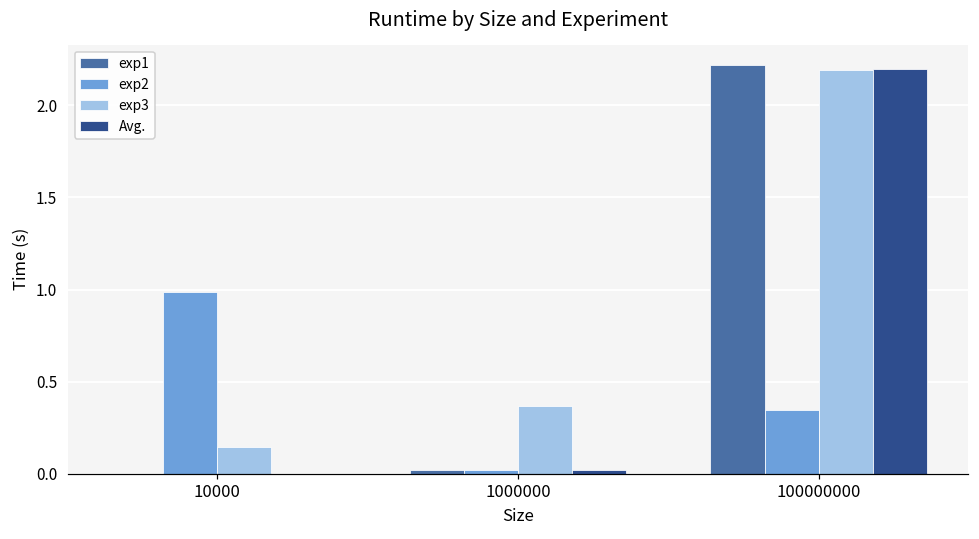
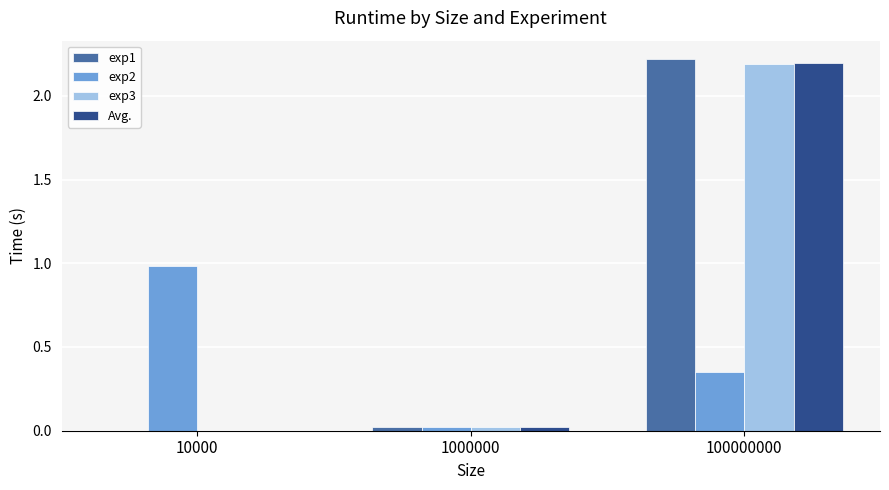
  {
    "exp2": {
      "10000": 0.98,
      "1000000": 0.02,
      "100000000": 0.35
    },
    "exp3": {
-     "10000": 0.14,
-     "1000000": 0.37,
+     "10000": 0.00,
+     "1000000": 0.02,
      "100000000": 2.19
    }
  }
